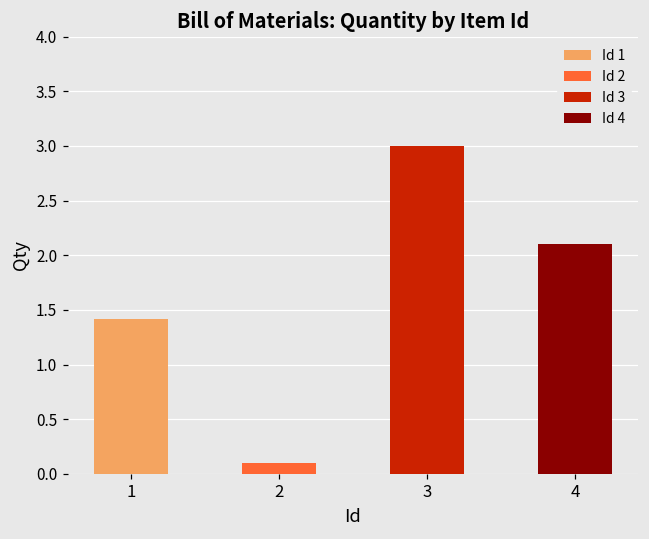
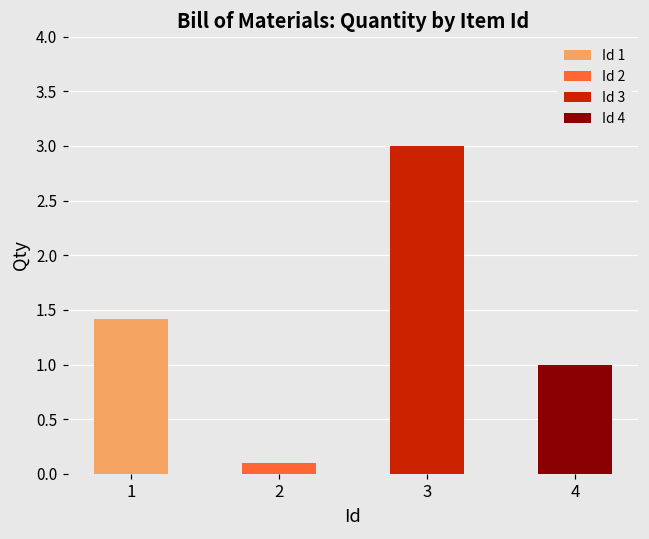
  {
    "1": 1.4,
    "2": 0.1,
    "3": 3.0,
-   "4": 2.1
+   "4": 1.0
  }
